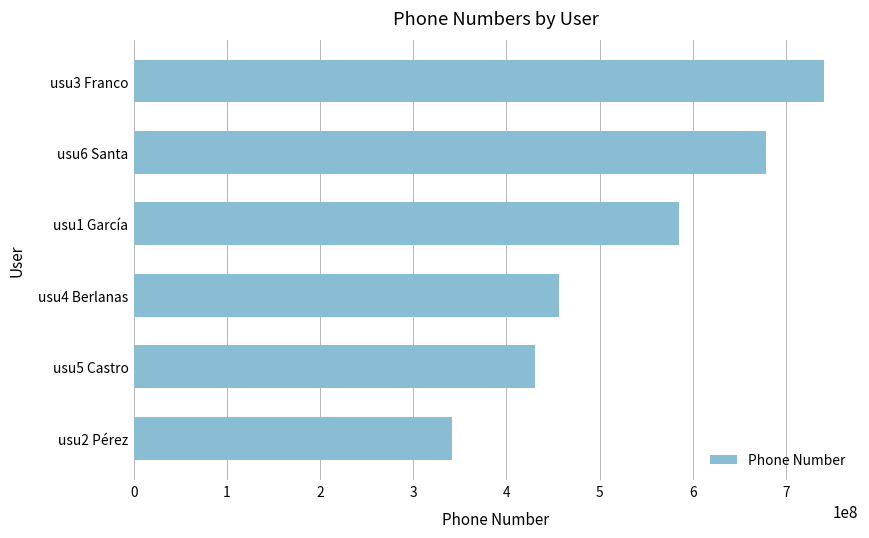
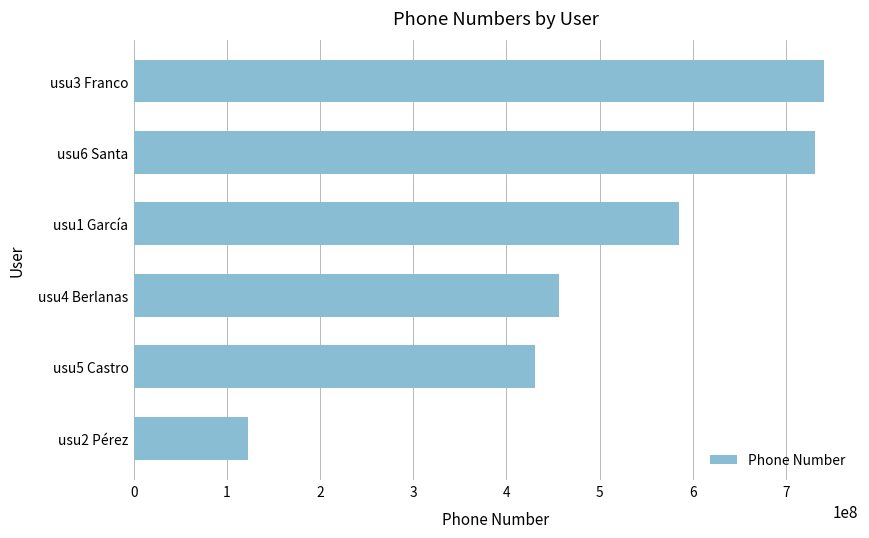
  {
    "usu3 Franco": 740000000,
-   "usu6 Santa": 680000000,
+   "usu6 Santa": 730000000,
    "usu1 García": 590000000,
    "usu4 Berlanas": 460000000,
    "usu5 Castro": 430000000,
-   "usu2 Pérez": 340000000
+   "usu2 Pérez": 120000000
  }
